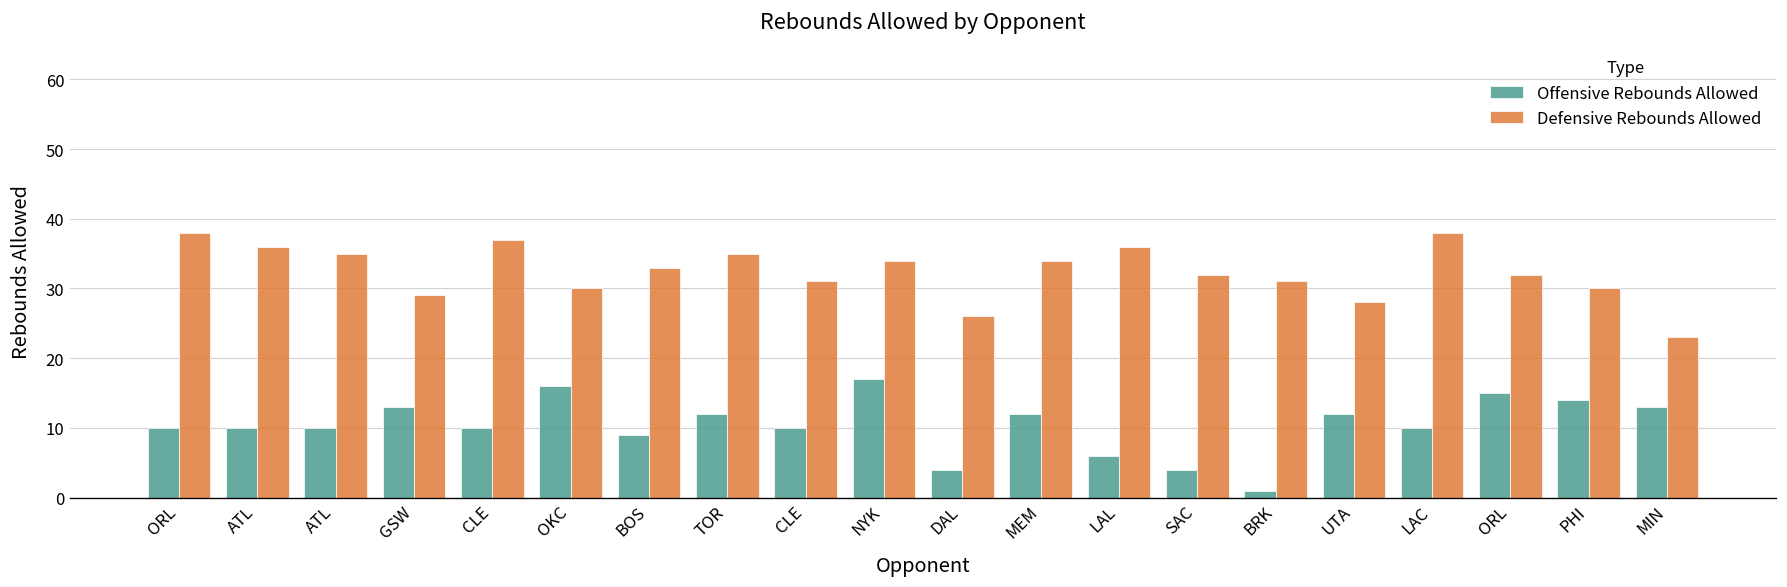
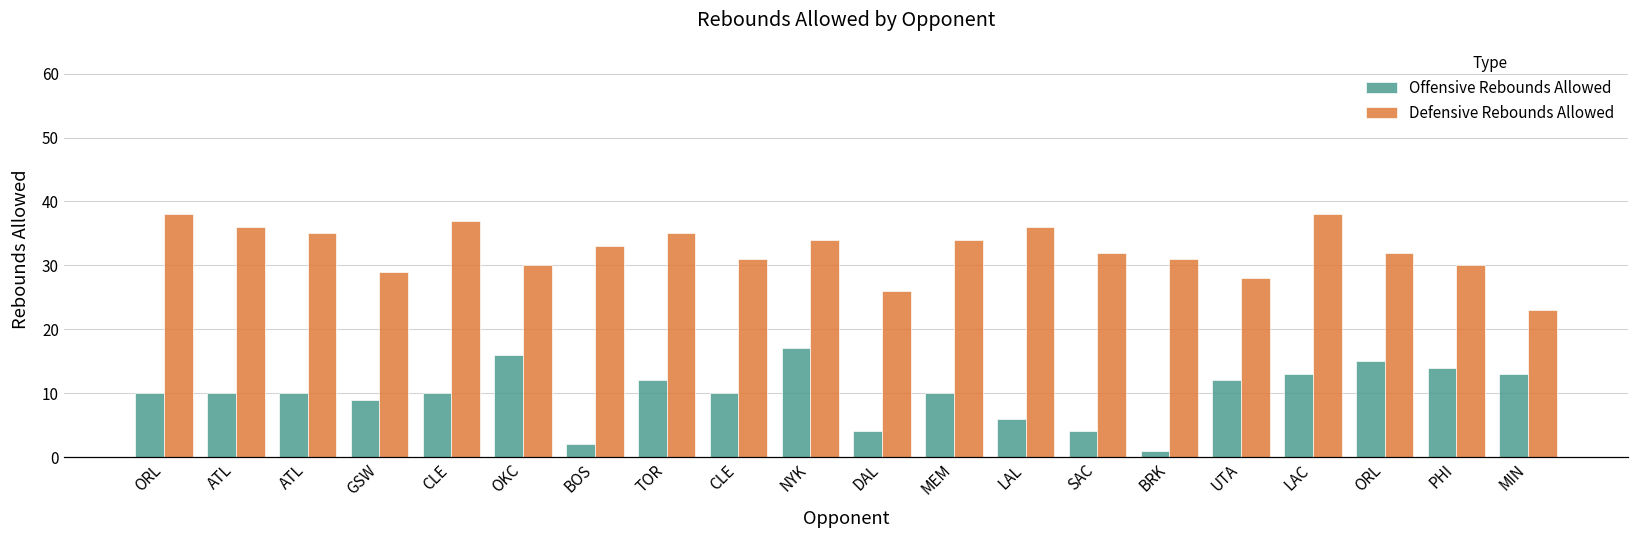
  {
    "Offensive Rebounds Allowed": {
-     "GSW": 13,
+     "GSW": 9,
      "OKC": 16,
-     "BOS": 9,
+     "BOS": 2,
      "TOR": 12,
      "NYK": 17,
      "DAL": 4,
-     "MEM": 12,
+     "MEM": 10,
      "LAL": 6,
      "SAC": 4,
      "BRK": 1,
      "UTA": 12,
-     "LAC": 10,
+     "LAC": 13,
      "PHI": 14,
      "MIN": 13
    },
    "Defensive Rebounds Allowed": {
      "GSW": 29,
      "OKC": 30,
      "BOS": 33,
      "TOR": 35,
      "NYK": 34,
      "DAL": 26,
      "MEM": 34,
      "LAL": 36,
      "SAC": 32,
      "BRK": 31,
      "UTA": 28,
      "LAC": 38,
      "PHI": 30,
      "MIN": 23
    }
  }
